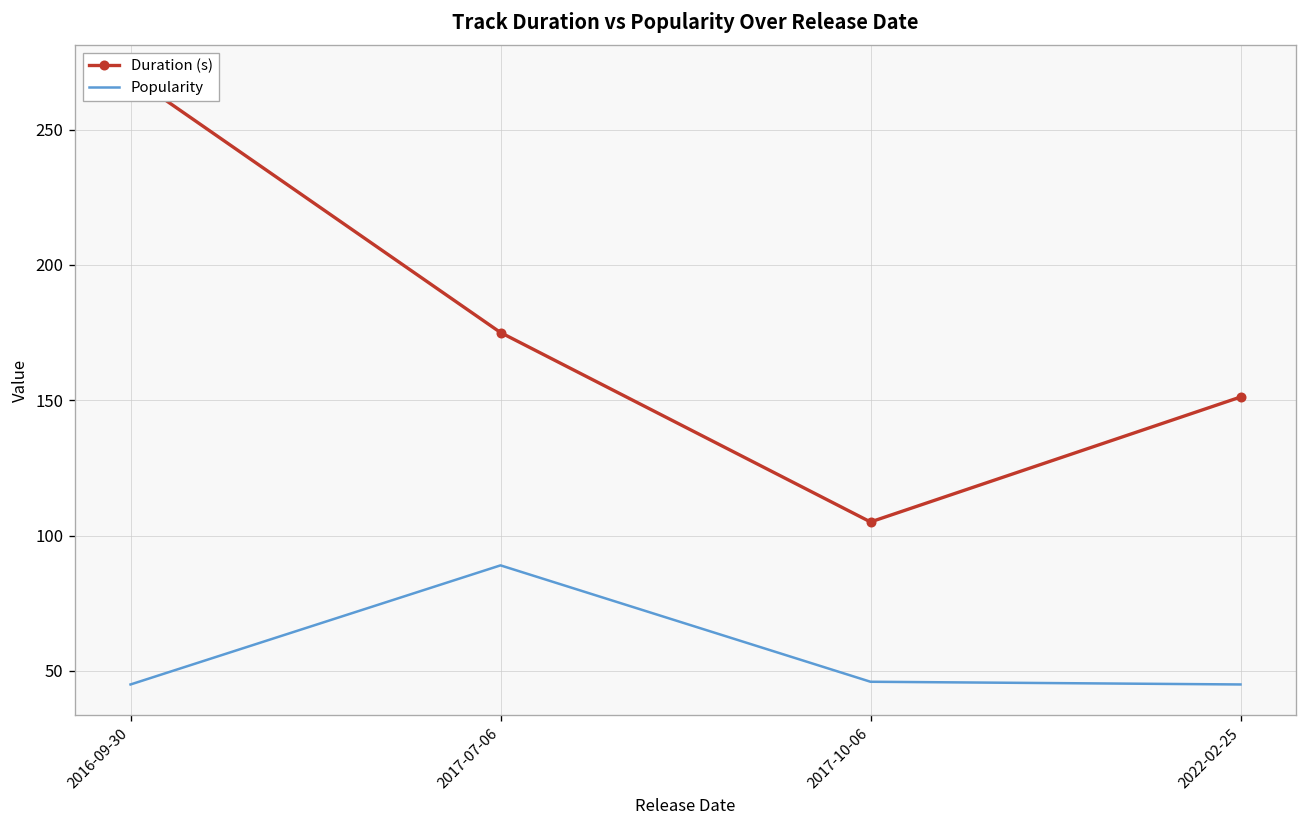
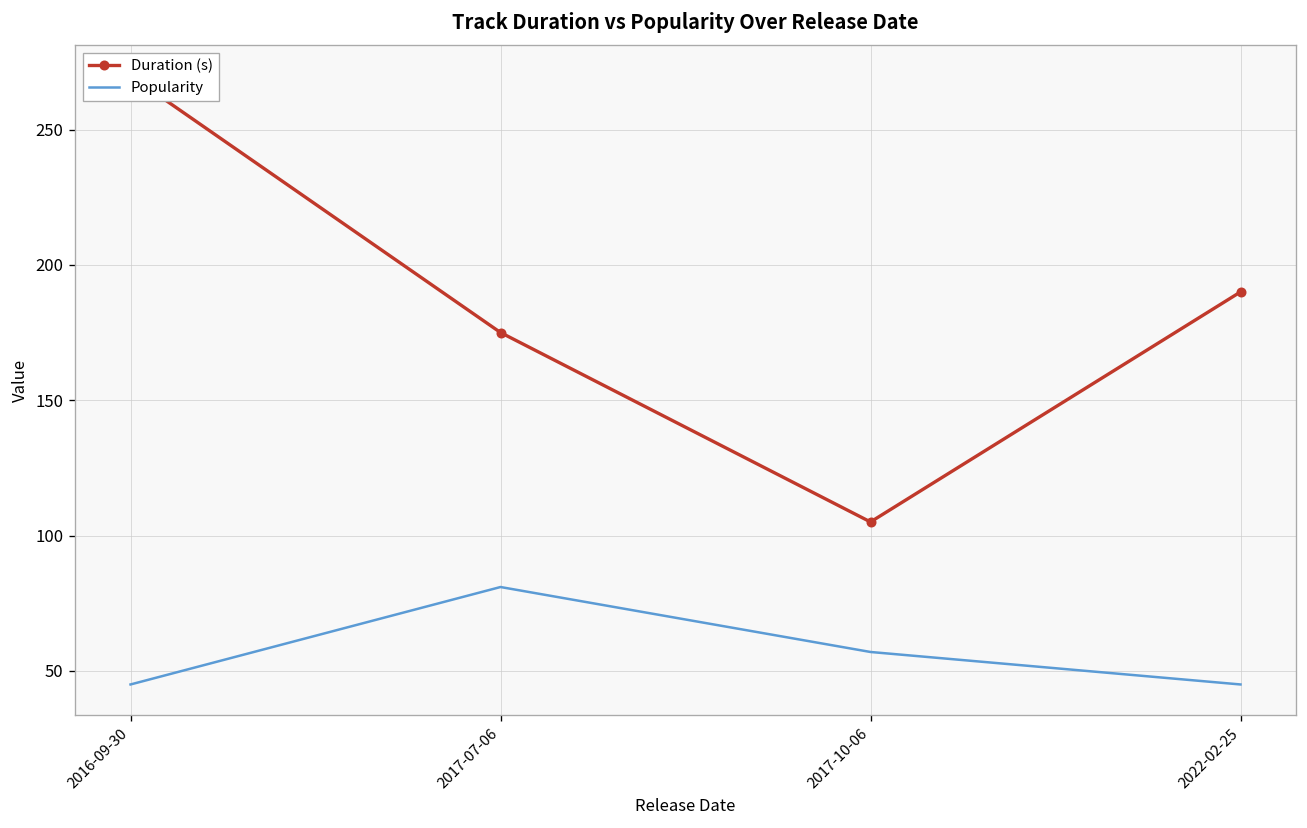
  {
    "Duration (s)": {
      "2017-07-06": 175,
      "2017-10-06": 105,
-     "2022-02-25": 151
+     "2022-02-25": 190
    },
    "Popularity": {
      "2016-09-30": 45,
-     "2017-07-06": 89,
-     "2017-10-06": 46,
+     "2017-07-06": 81,
+     "2017-10-06": 57,
      "2022-02-25": 45
    }
  }
